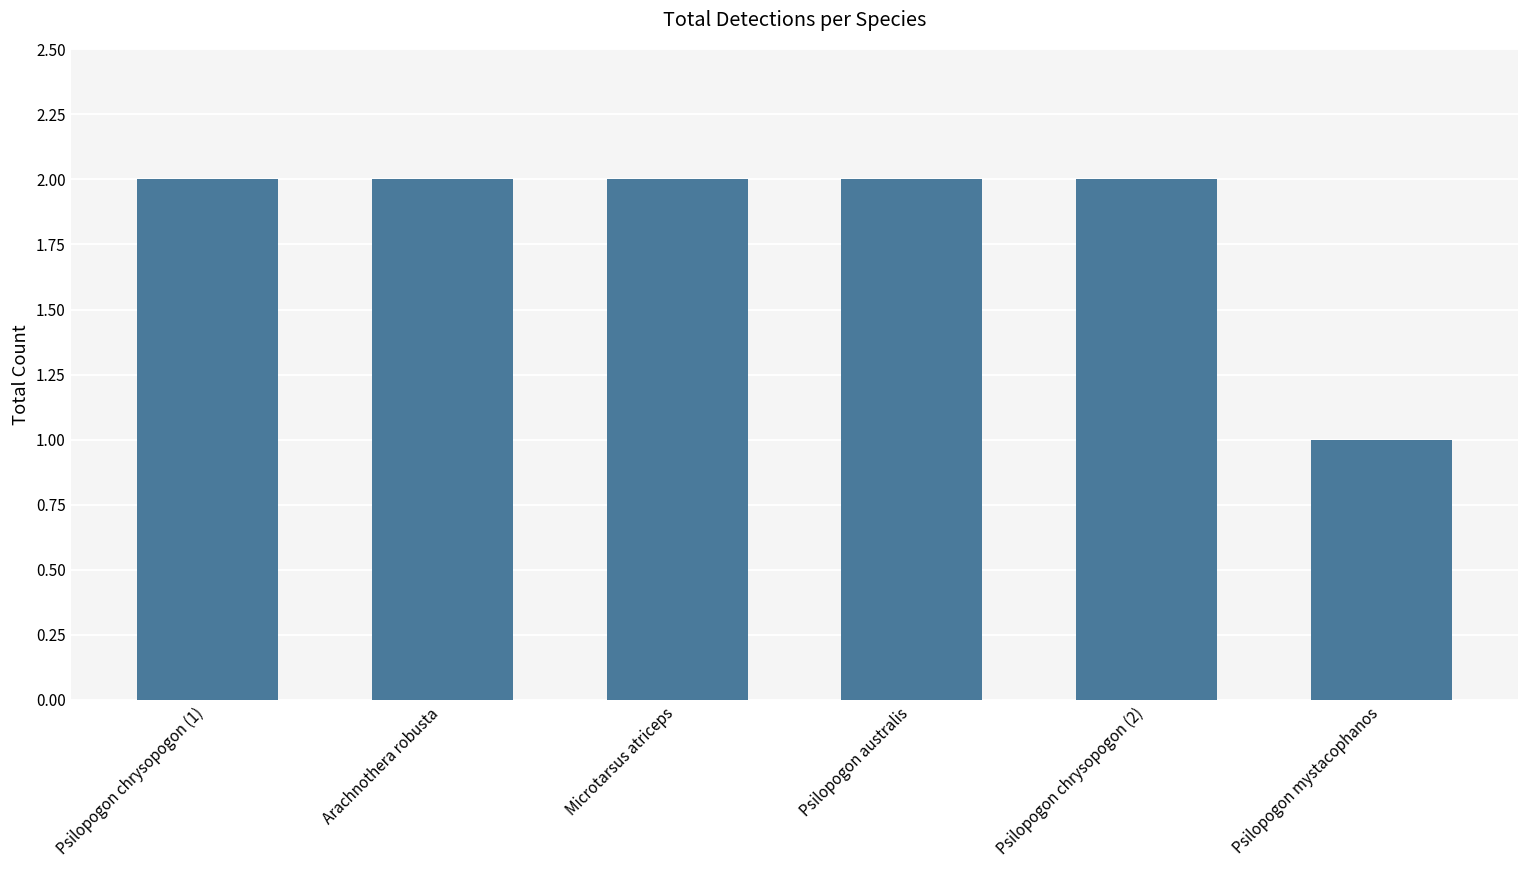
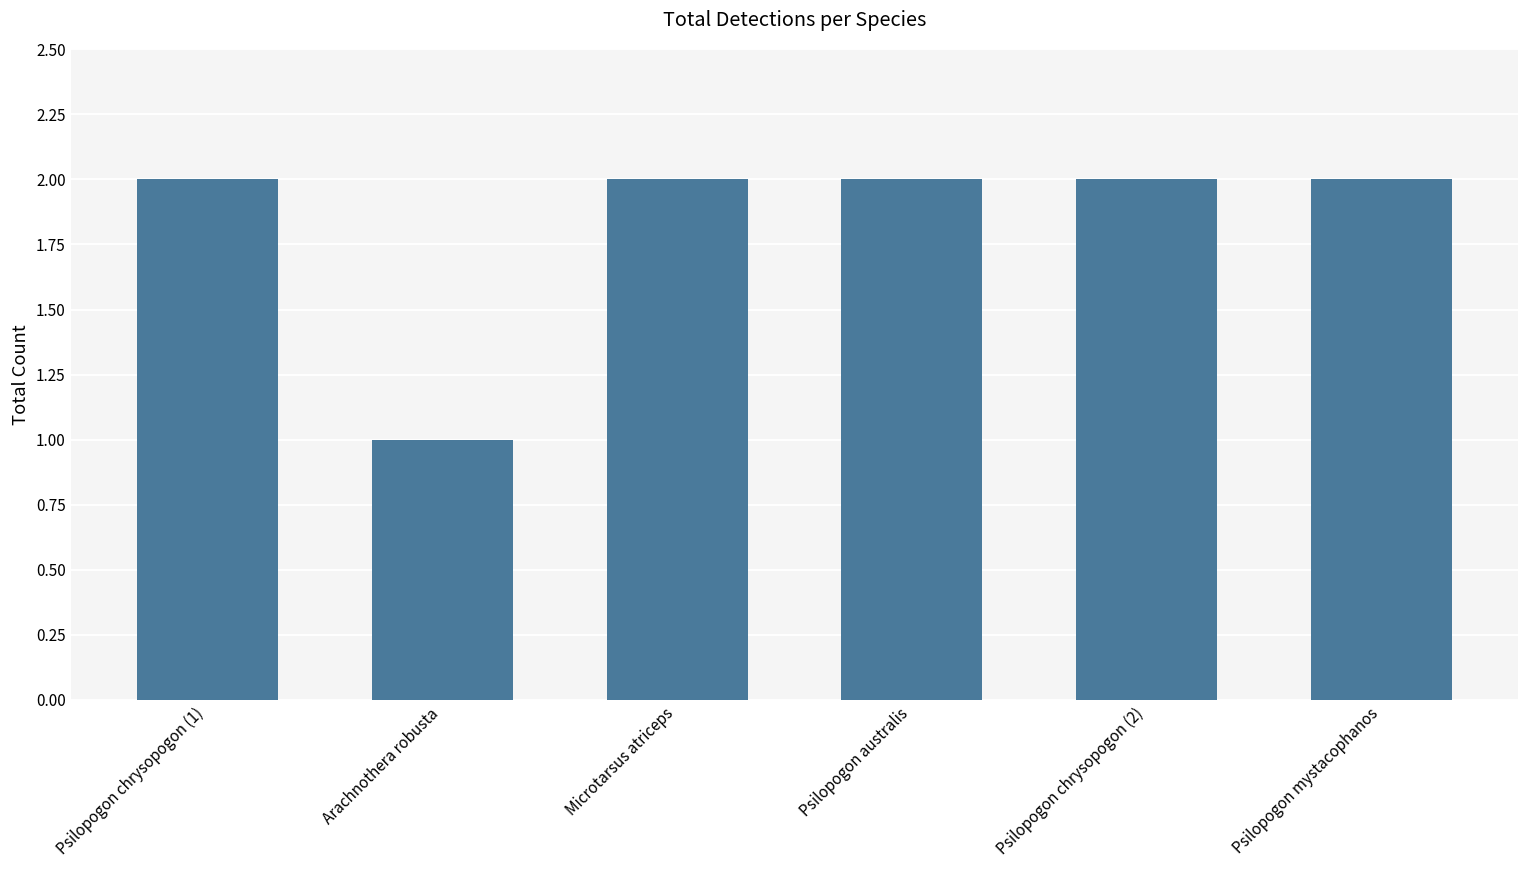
  {
    "Psilopogon chrysopogon (1)": 2,
-   "Arachnothera robusta": 2,
+   "Arachnothera robusta": 1,
    "Microtarsus atriceps": 2,
    "Psilopogon australis": 2,
    "Psilopogon chrysopogon (2)": 2,
-   "Psilopogon mystacophanos": 1
+   "Psilopogon mystacophanos": 2
  }
